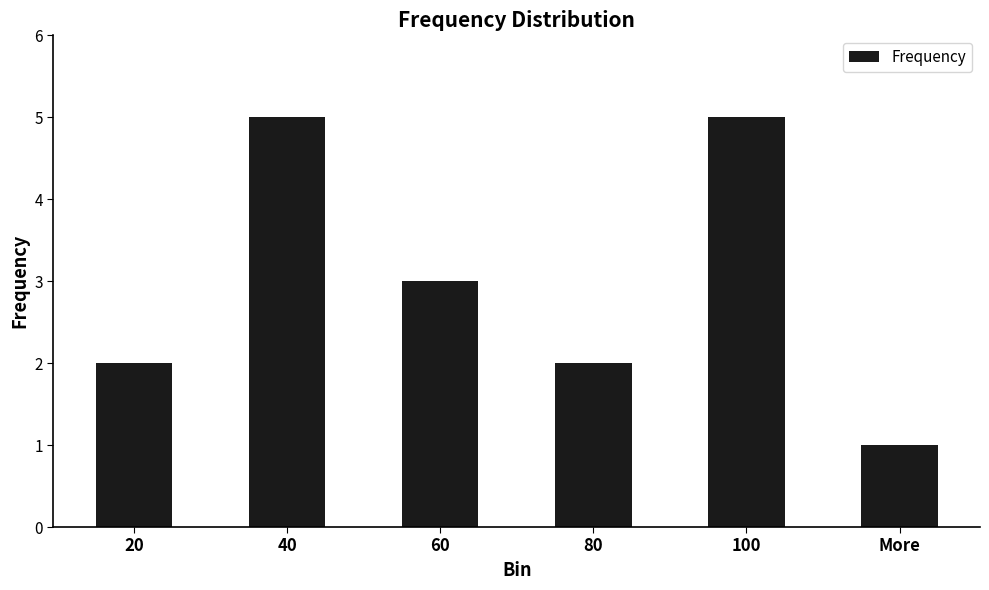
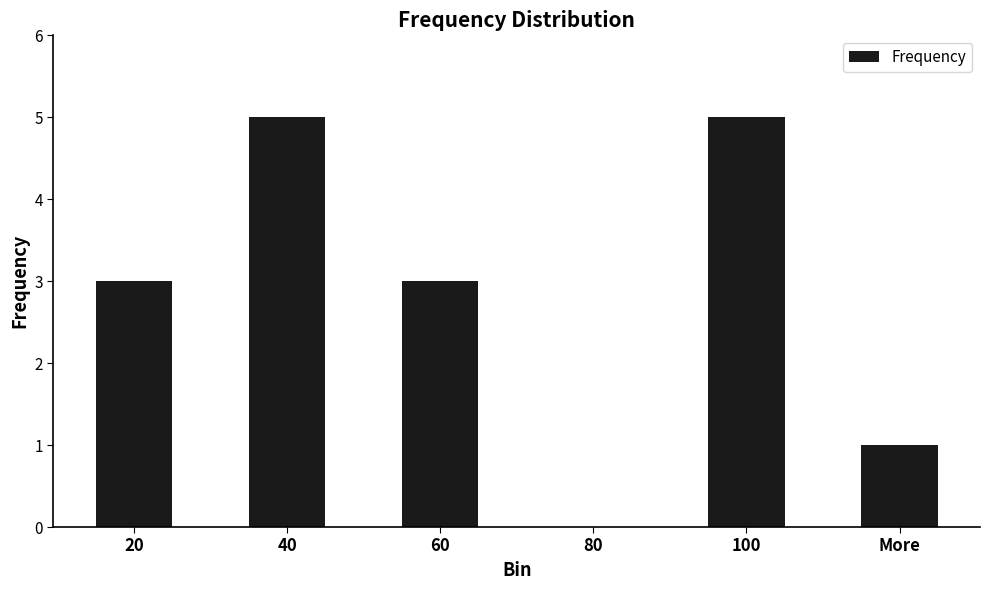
  {
-   "20": 2,
+   "20": 3,
    "40": 5,
    "60": 3,
-   "80": 2,
+   "80": 0,
    "100": 5,
    "More": 1
  }
